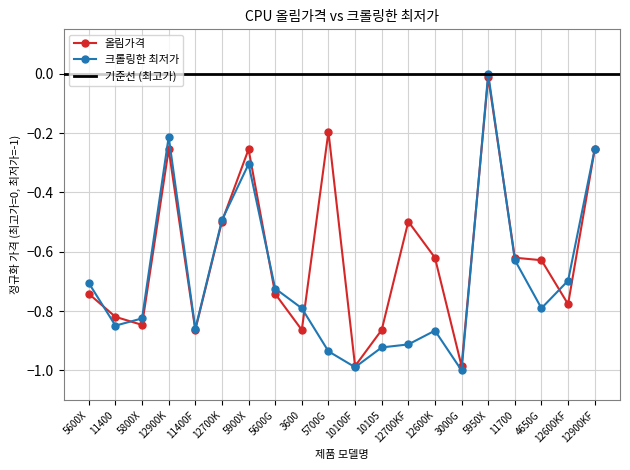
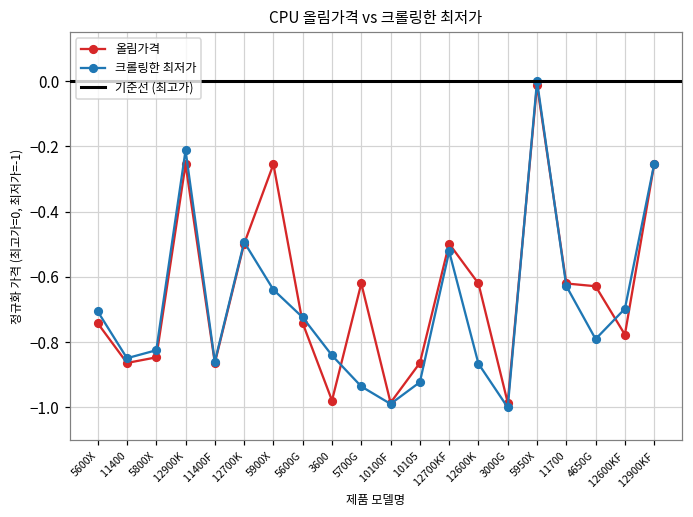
  {
    "올림가격": {
      "5600X": -0.74,
-     "11400": -0.82,
+     "11400": -0.86,
      "5800X": -0.85,
      "12900K": -0.25,
      "5900X": -0.25,
      "5600G": -0.74,
-     "3600": -0.86,
-     "5700G": -0.20,
+     "3600": -0.98,
+     "5700G": -0.62,
      "10105": -0.86,
      "12700KF": -0.50,
      "12600K": -0.62,
      "3000G": -0.99,
      "5950X": -0.01,
      "4650G": -0.63,
      "12600KF": -0.78
    },
    "크롤링한 최저가": {
      "5600X": -0.71,
      "11400": -0.85,
      "5800X": -0.82,
      "12900K": -0.21,
-     "5900X": -0.30,
+     "5900X": -0.64,
      "5600G": -0.72,
-     "3600": -0.79,
+     "3600": -0.84,
      "5700G": -0.94,
      "10105": -0.92,
-     "12700KF": -0.91,
+     "12700KF": -0.52,
      "12600K": -0.87,
      "3000G": -1.00,
      "5950X": 0.00,
      "4650G": -0.79,
      "12600KF": -0.70
    }
  }
